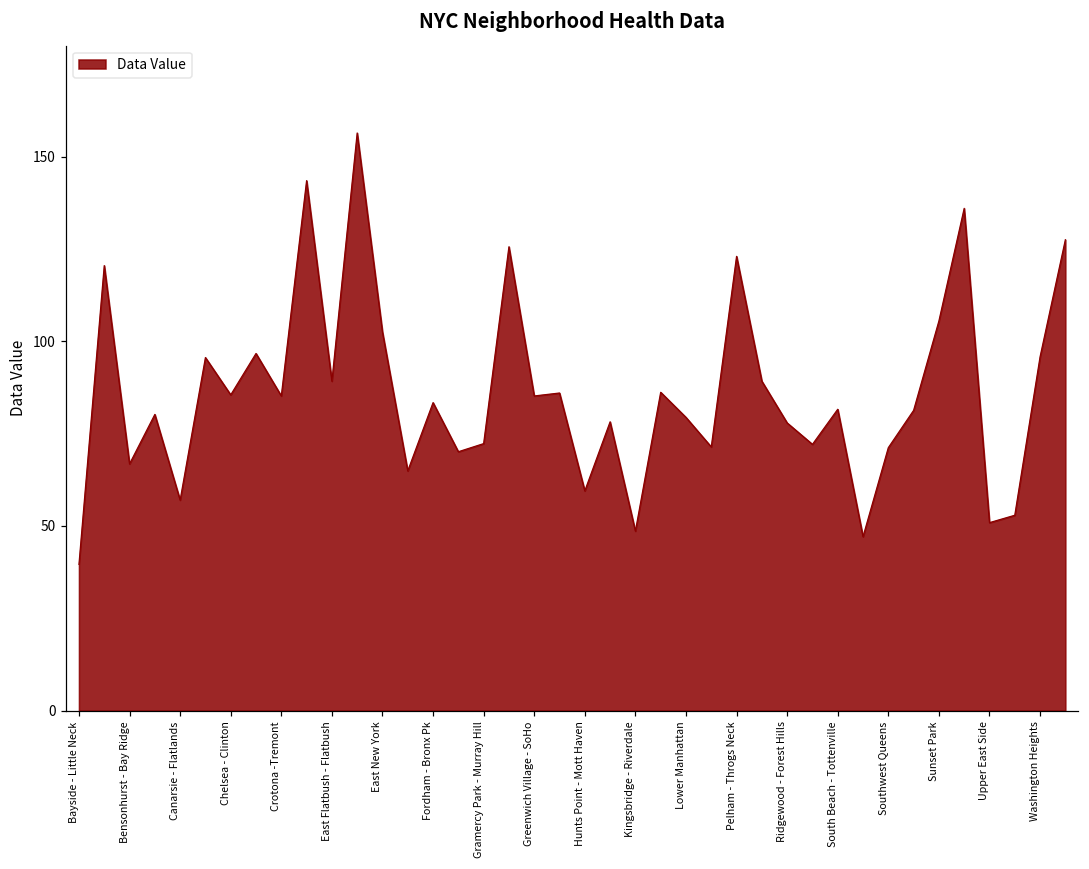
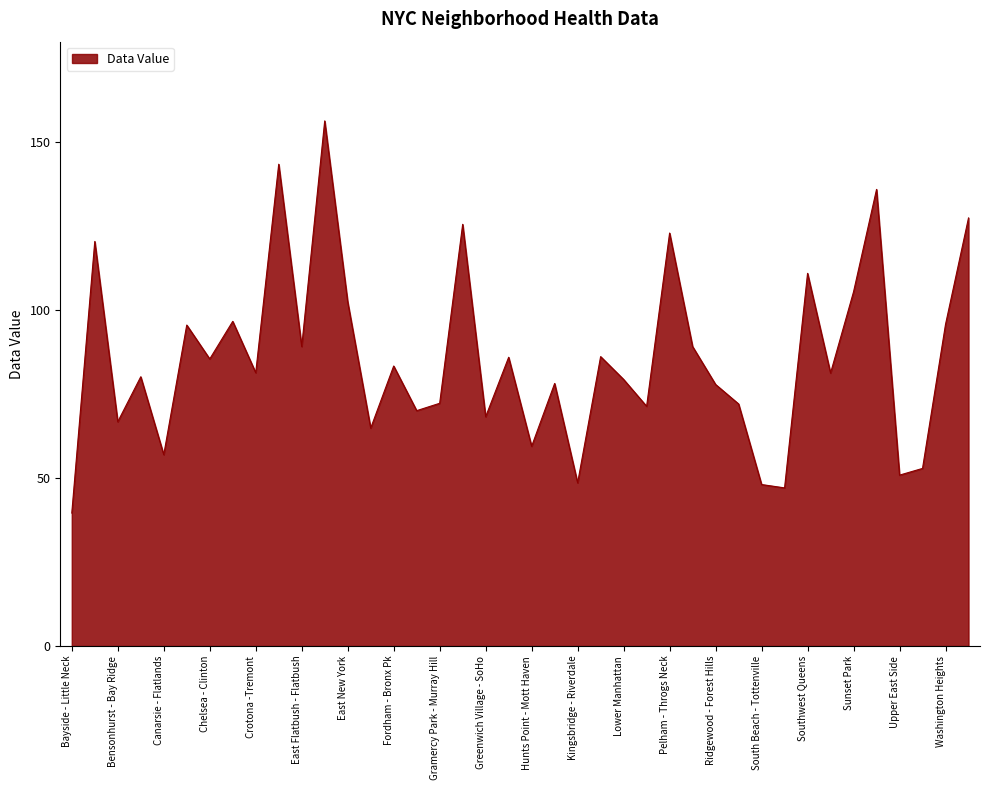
  {
    "Bayside - Little Neck": 40,
    "Bensonhurst - Bay Ridge": 67,
    "Canarsie - Flatlands": 57,
    "Chelsea - Clinton": 86,
-   "Crotona -Tremont": 85,
+   "Crotona -Tremont": 81,
    "East Flatbush - Flatbush": 89,
    "East New York": 103,
    "Fordham - Bronx Pk": 83,
    "Gramercy Park - Murray Hill": 72,
-   "Greenwich Village - SoHo": 85,
+   "Greenwich Village - SoHo": 68,
    "Hunts Point - Mott Haven": 60,
    "Kingsbridge - Riverdale": 49,
    "Lower Manhattan": 79,
    "Pelham - Throgs Neck": 123,
    "Ridgewood - Forest Hills": 78,
-   "South Beach - Tottenville": 82,
-   "Southwest Queens": 71,
+   "South Beach - Tottenville": 48,
+   "Southwest Queens": 111,
    "Sunset Park": 106,
    "Upper East Side": 51,
    "Washington Heights": 96
  }
